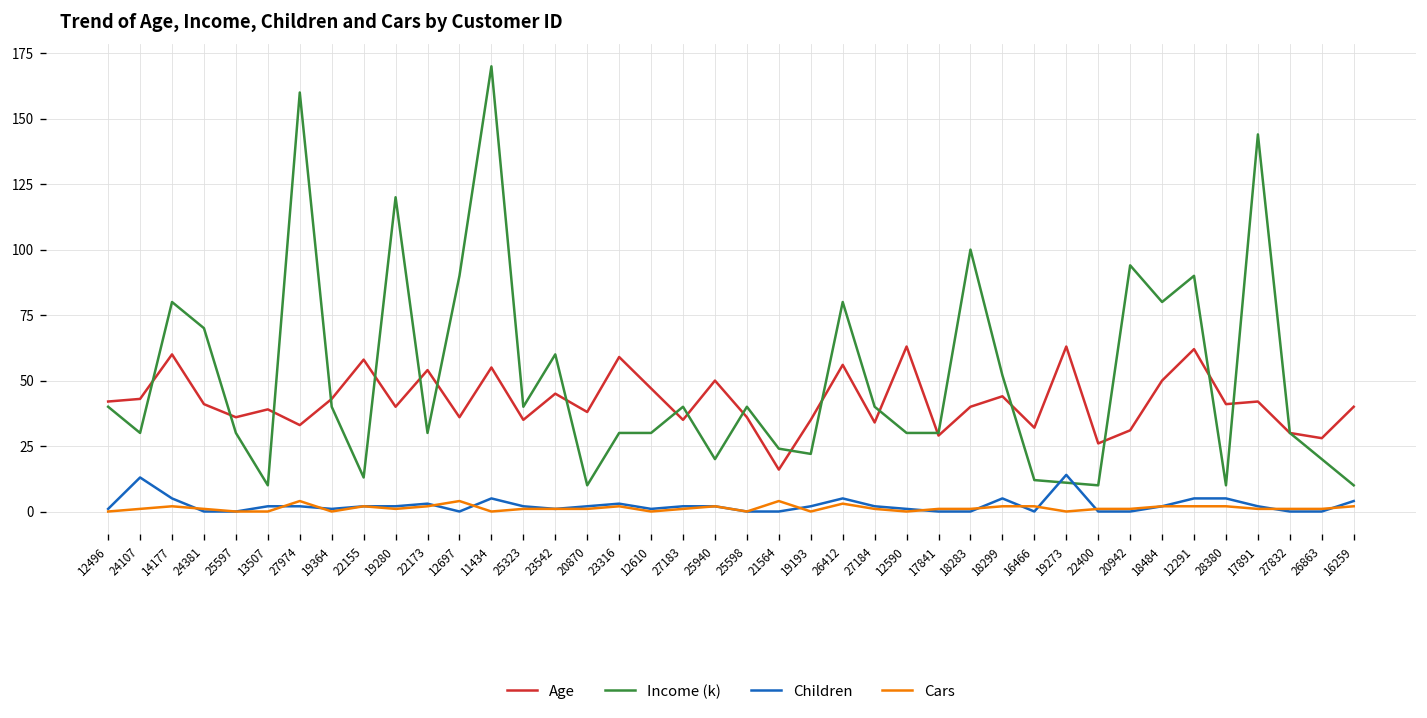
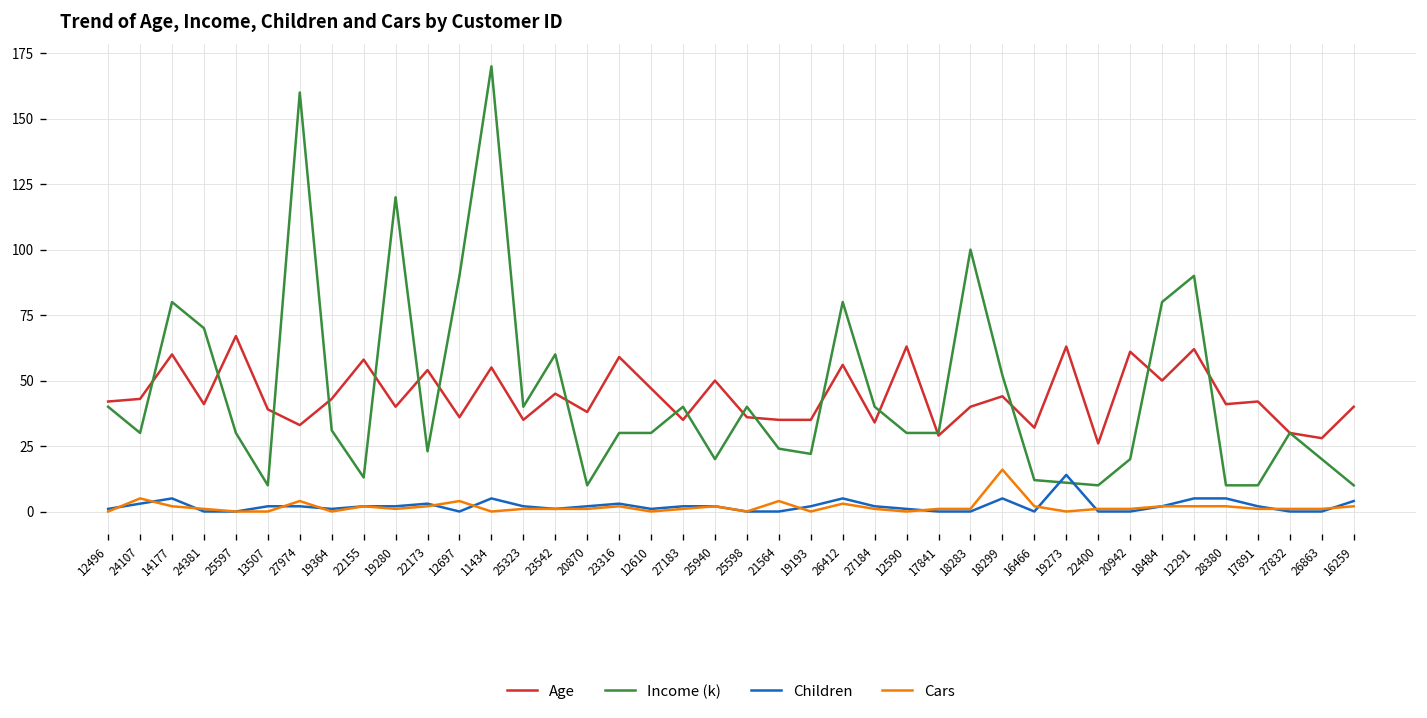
  {
    "Age": {
      "12496": 42,
      "24107": 43,
      "14177": 60,
      "24381": 41,
-     "25597": 36,
+     "25597": 67,
      "13507": 39,
      "27974": 33,
      "19364": 43,
      "22155": 58,
      "19280": 40,
      "22173": 54,
      "12697": 36,
      "11434": 55,
      "25323": 35,
      "23542": 45,
      "20870": 38,
      "23316": 59,
      "12610": 47,
      "27183": 35,
      "25940": 50,
      "25598": 36,
-     "21564": 16,
+     "21564": 35,
      "19193": 35,
      "26412": 56,
      "27184": 34,
      "12590": 63,
      "18283": 40,
      "18299": 44,
      "16466": 32,
      "19273": 63,
      "22400": 26,
-     "20942": 31,
+     "20942": 61,
      "18484": 50,
      "12291": 62,
      "28380": 41,
      "17891": 42,
      "26863": 28,
      "16259": 40
    },
    "Income (k)": {
      "12496": 40,
      "24107": 30,
      "14177": 80,
      "24381": 70,
      "25597": 30,
      "13507": 10,
      "27974": 160,
-     "19364": 40,
+     "19364": 31,
      "22155": 13,
      "19280": 120,
-     "22173": 30,
+     "22173": 23,
      "12697": 90,
      "11434": 170,
      "25323": 40,
      "23542": 60,
      "20870": 10,
      "23316": 30,
      "12610": 30,
      "27183": 40,
      "25940": 20,
      "25598": 40,
      "21564": 24,
      "19193": 22,
      "26412": 80,
      "27184": 40,
      "12590": 30,
      "18283": 100,
      "18299": 52,
      "16466": 12,
      "19273": 11,
      "22400": 10,
-     "20942": 94,
+     "20942": 20,
      "18484": 80,
      "12291": 90,
      "28380": 10,
-     "17891": 144,
+     "17891": 10,
      "26863": 20,
      "16259": 10
    },
    "Children": {
-     "24107": 13,
+     "24107": 3,
      "14177": 5,
      "13507": 2,
      "27974": 2,
      "12697": 0,
      "11434": 5,
      "21564": 0,
      "19193": 2,
      "26412": 5,
      "18299": 5,
      "16466": 0,
      "19273": 14,
      "12291": 5,
      "28380": 5,
      "16259": 4
    },
    "Cars": {
-     "24107": 1,
+     "24107": 5,
      "14177": 2,
      "13507": 0,
      "27974": 4,
      "12697": 4,
      "11434": 0,
      "21564": 4,
      "19193": 0,
      "26412": 3,
-     "18299": 2,
+     "18299": 16,
      "16466": 2,
      "19273": 0,
      "12291": 2,
      "28380": 2,
      "16259": 2
    }
  }
